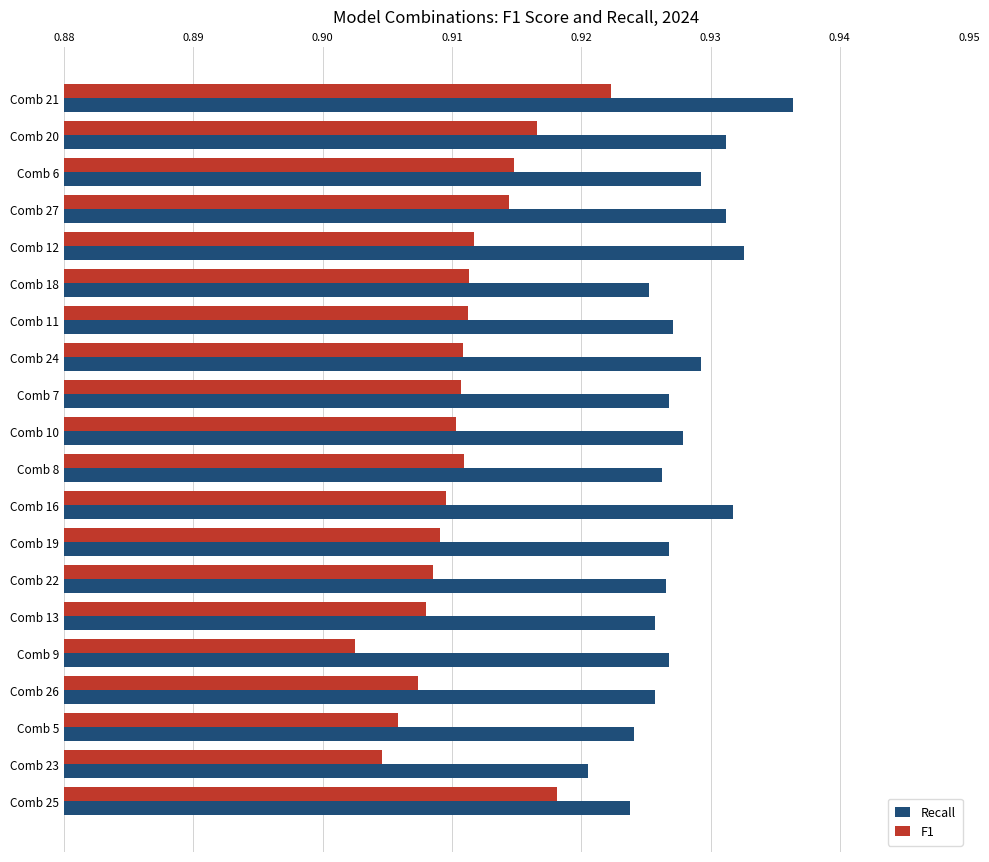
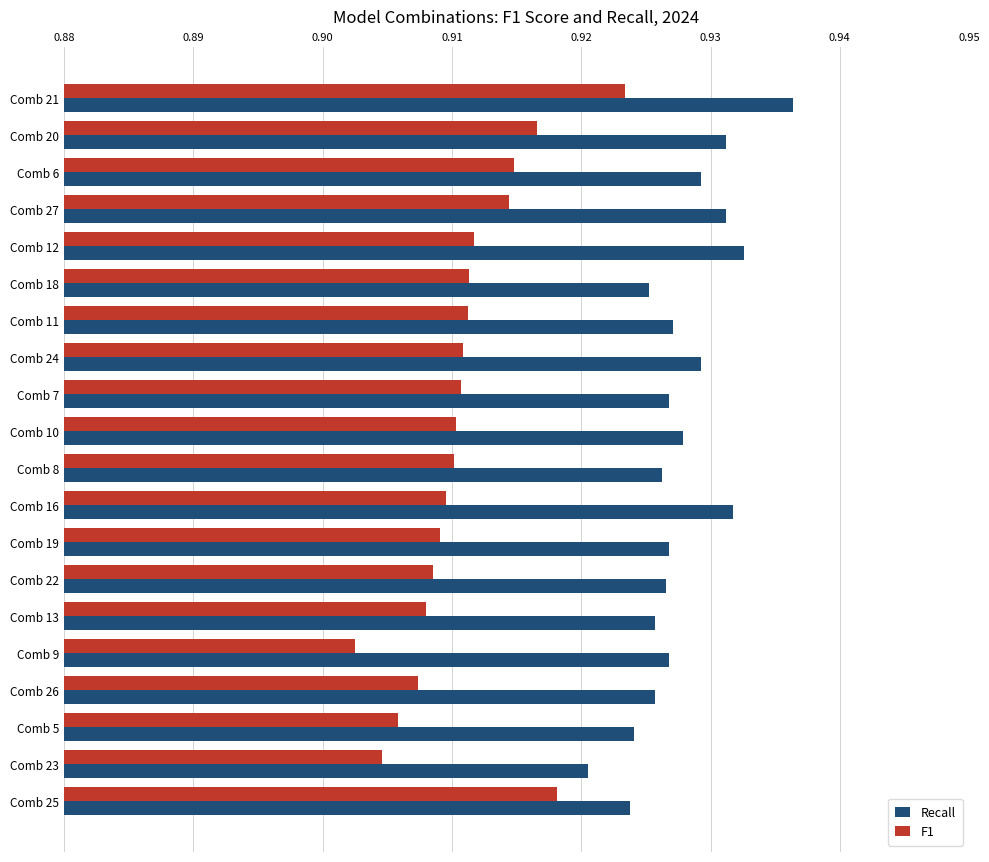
  {
    "Recall": {
      "Comb 21": 0.9364,
      "Comb 20": 0.9312,
      "Comb 6": 0.9293,
      "Comb 27": 0.9312,
      "Comb 12": 0.9326,
      "Comb 18": 0.9252,
      "Comb 11": 0.9271,
      "Comb 24": 0.9293,
      "Comb 7": 0.9268,
      "Comb 10": 0.9279,
      "Comb 8": 0.9263,
      "Comb 16": 0.9317,
      "Comb 19": 0.9268,
      "Comb 22": 0.9265,
      "Comb 13": 0.9257,
      "Comb 9": 0.9268,
      "Comb 26": 0.9257,
      "Comb 5": 0.9241,
      "Comb 23": 0.9205,
      "Comb 25": 0.9238
    },
    "F1": {
-     "Comb 21": 0.9223,
+     "Comb 21": 0.9234,
      "Comb 20": 0.9166,
      "Comb 6": 0.9148,
      "Comb 27": 0.9144,
      "Comb 12": 0.9117,
      "Comb 18": 0.9113,
      "Comb 11": 0.9113,
      "Comb 24": 0.9109,
      "Comb 7": 0.9107,
      "Comb 10": 0.9103,
-     "Comb 8": 0.9109,
+     "Comb 8": 0.9102,
      "Comb 16": 0.9095,
      "Comb 19": 0.9091,
      "Comb 22": 0.9085,
      "Comb 13": 0.9080,
      "Comb 9": 0.9025,
      "Comb 26": 0.9074,
      "Comb 5": 0.9058,
      "Comb 23": 0.9046,
      "Comb 25": 0.9181
    }
  }
